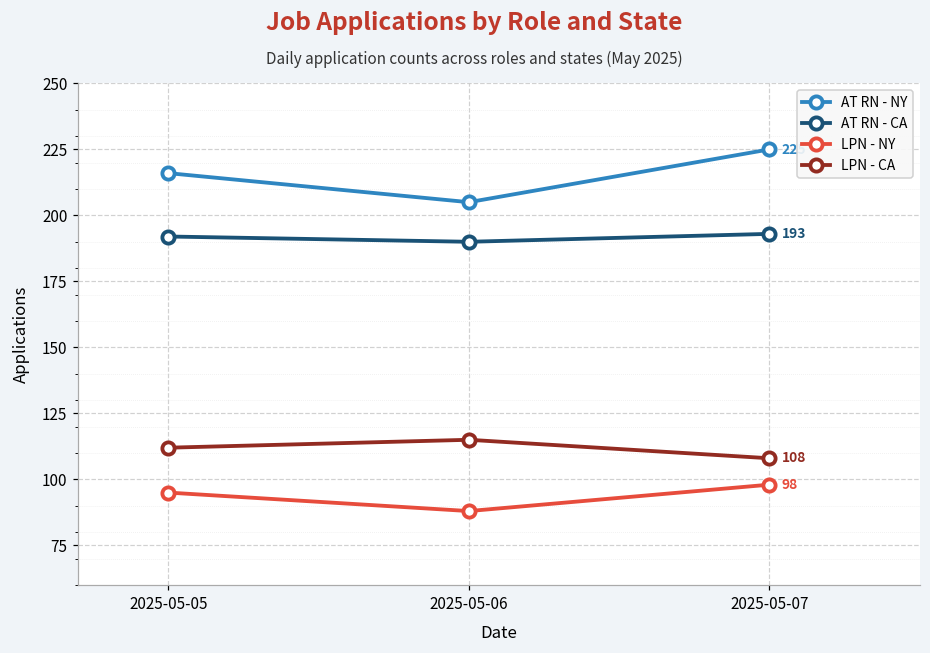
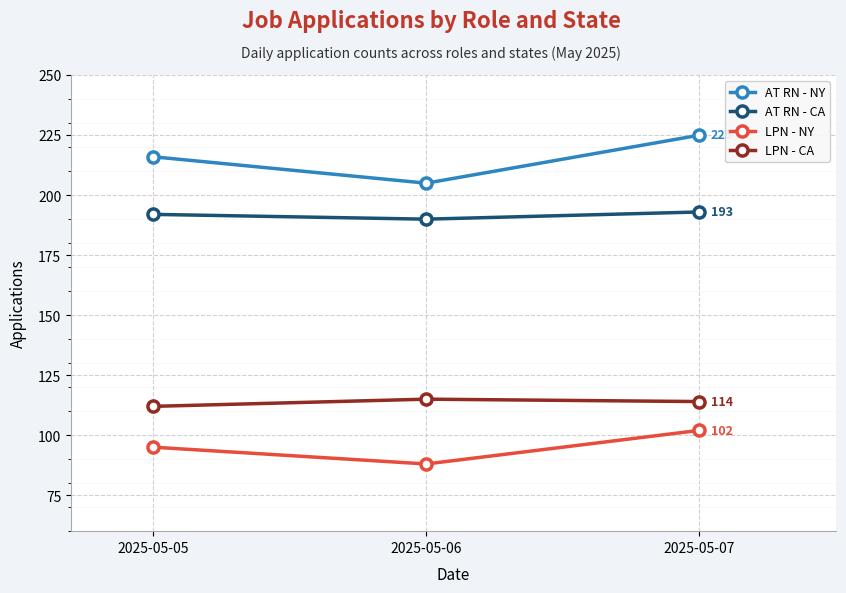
  {
    "AT RN - NY": {
      "2025-05-05": 216,
      "2025-05-06": 205
    },
    "AT RN - CA": {
      "2025-05-07": 193
    },
    "LPN - NY": {
-     "2025-05-07": 98
+     "2025-05-07": 102
    },
    "LPN - CA": {
-     "2025-05-07": 108
+     "2025-05-07": 114
    }
  }
